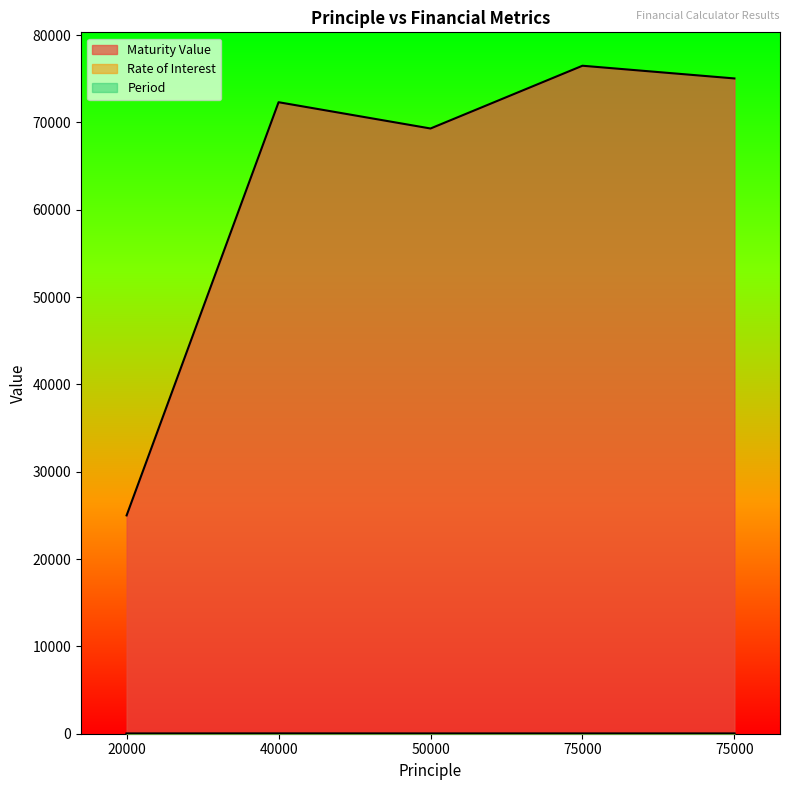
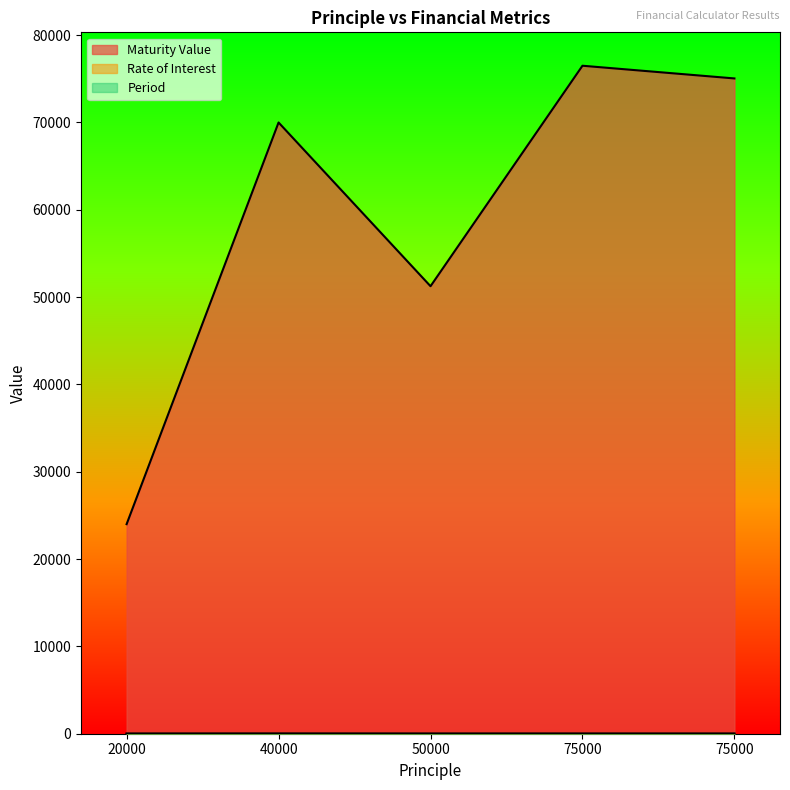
  {
    "Maturity Value": {
-     "20000": 25000,
-     "40000": 72000,
-     "50000": 69000
+     "20000": 24000,
+     "40000": 70000,
+     "50000": 51000
    },
    "Period": {
      "20000": 0,
      "40000": 0,
      "50000": 0
    }
  }
